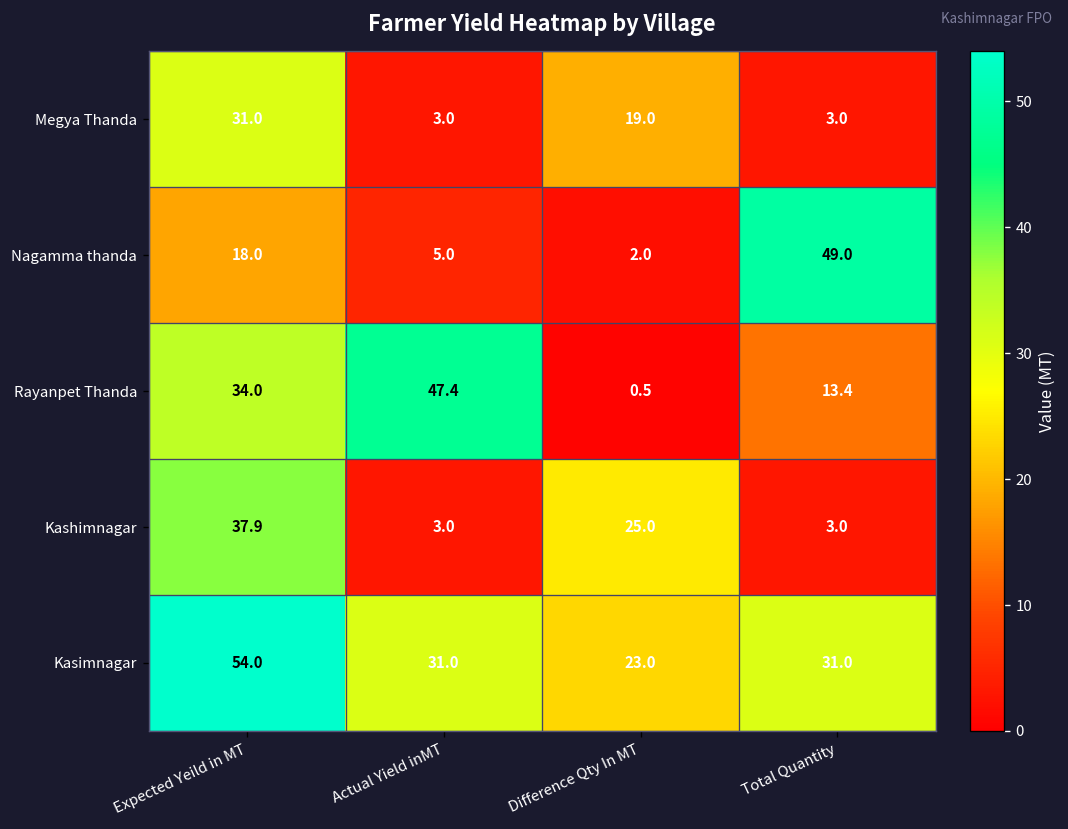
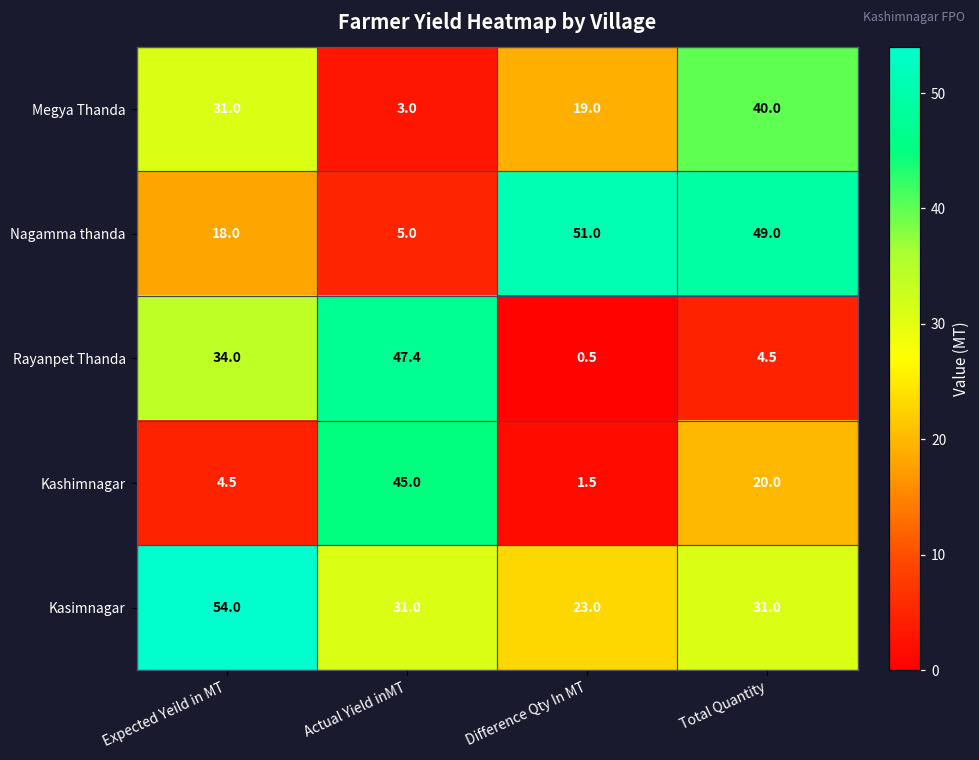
  {
    "Megya Thanda": {
      "Expected Yeild in MT": 31.0,
      "Actual Yield inMT": 3.0,
      "Difference Qty In MT": 19.0,
-     "Total Quantity": 3.0
+     "Total Quantity": 40.0
    },
    "Nagamma thanda": {
      "Expected Yeild in MT": 18.0,
      "Actual Yield inMT": 5.0,
-     "Difference Qty In MT": 2.0,
+     "Difference Qty In MT": 51.0,
      "Total Quantity": 49.0
    },
    "Rayanpet Thanda": {
      "Expected Yeild in MT": 34.0,
      "Actual Yield inMT": 47.4,
      "Difference Qty In MT": 0.5,
-     "Total Quantity": 13.4
+     "Total Quantity": 4.5
    },
    "Kashimnagar": {
-     "Expected Yeild in MT": 37.9,
-     "Actual Yield inMT": 3.0,
-     "Difference Qty In MT": 25.0,
-     "Total Quantity": 3.0
+     "Expected Yeild in MT": 4.5,
+     "Actual Yield inMT": 45.0,
+     "Difference Qty In MT": 1.5,
+     "Total Quantity": 20.0
    },
    "Kasimnagar": {
      "Expected Yeild in MT": 54.0,
      "Actual Yield inMT": 31.0,
      "Difference Qty In MT": 23.0,
      "Total Quantity": 31.0
    }
  }
